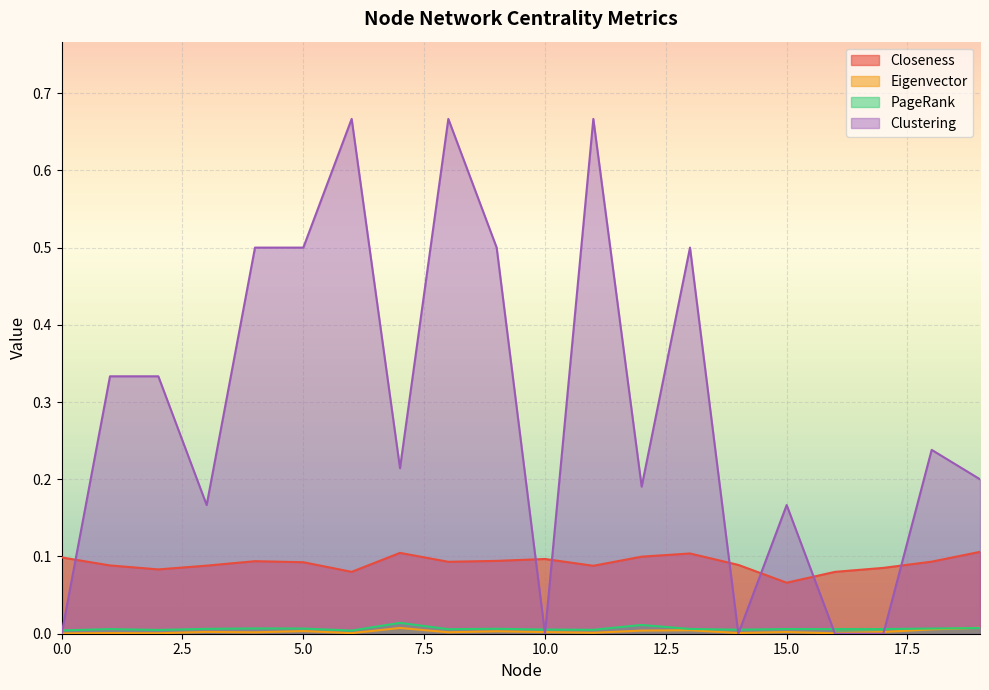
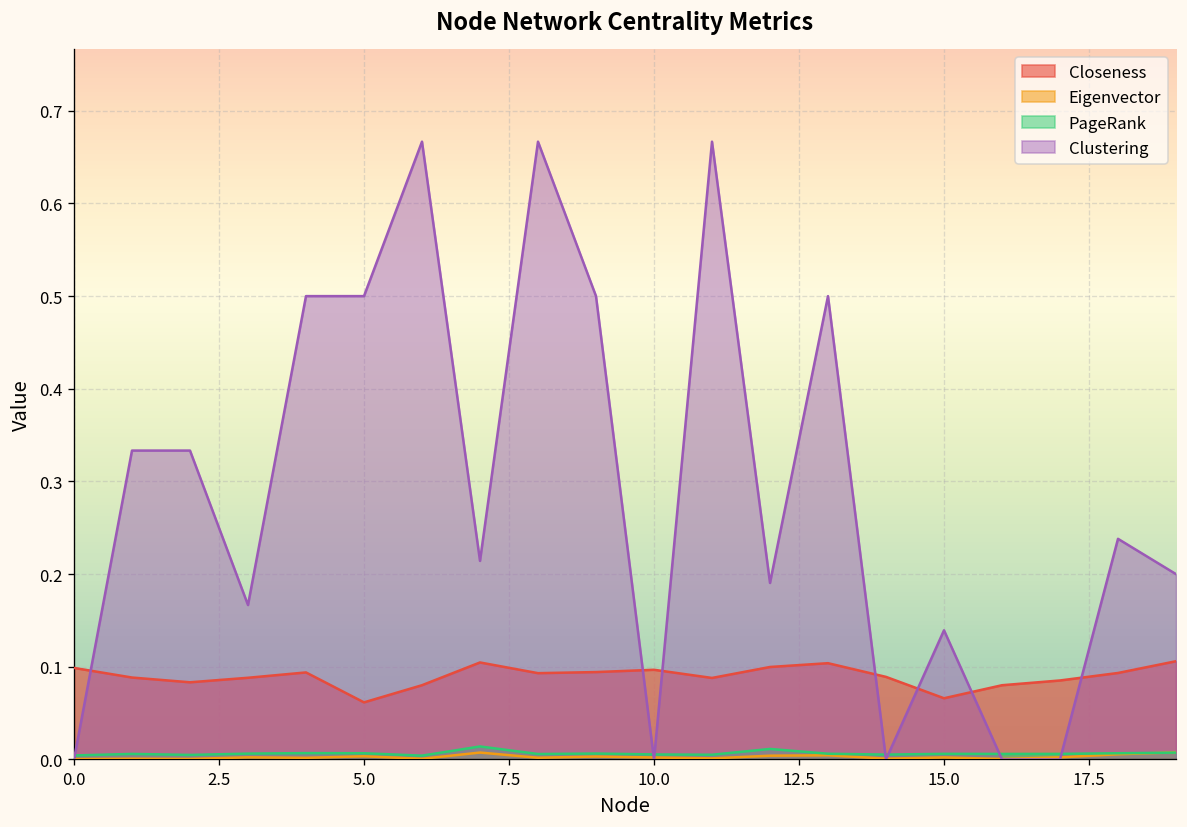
  {
    "Closeness": {
      "0.0": 0.10,
-     "5.0": 0.09,
+     "5.0": 0.06,
      "10.0": 0.10,
      "15.0": 0.07
    },
    "Eigenvector": {
      "5.0": 0.00,
      "15.0": 0.00
    },
    "PageRank": {
      "0.0": 0.00,
      "5.0": 0.01,
      "10.0": 0.01,
      "15.0": 0.01
    },
    "Clustering": {
      "5.0": 0.50,
-     "15.0": 0.17
+     "15.0": 0.14
    }
  }
